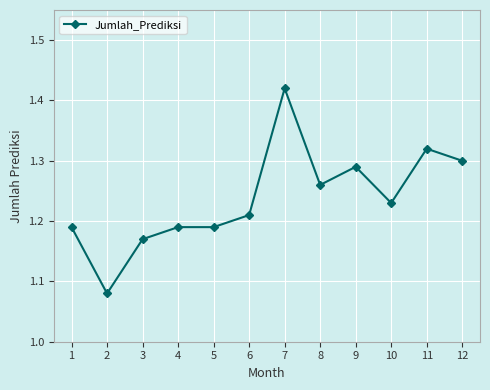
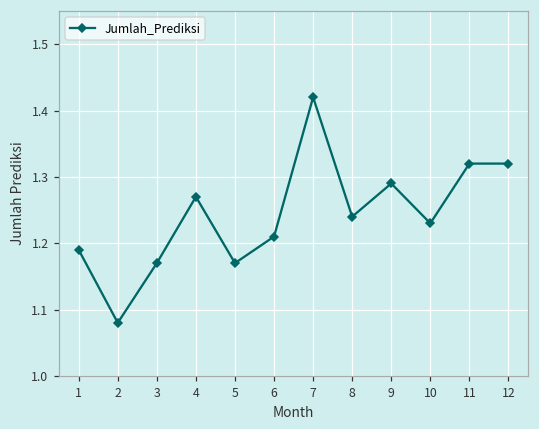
  {
    "1": 1.19,
    "2": 1.08,
    "3": 1.17,
-   "4": 1.19,
-   "5": 1.19,
+   "4": 1.27,
+   "5": 1.17,
    "6": 1.21,
    "7": 1.42,
-   "8": 1.26,
+   "8": 1.24,
    "9": 1.29,
    "10": 1.23,
    "11": 1.32,
-   "12": 1.30
+   "12": 1.32
  }
